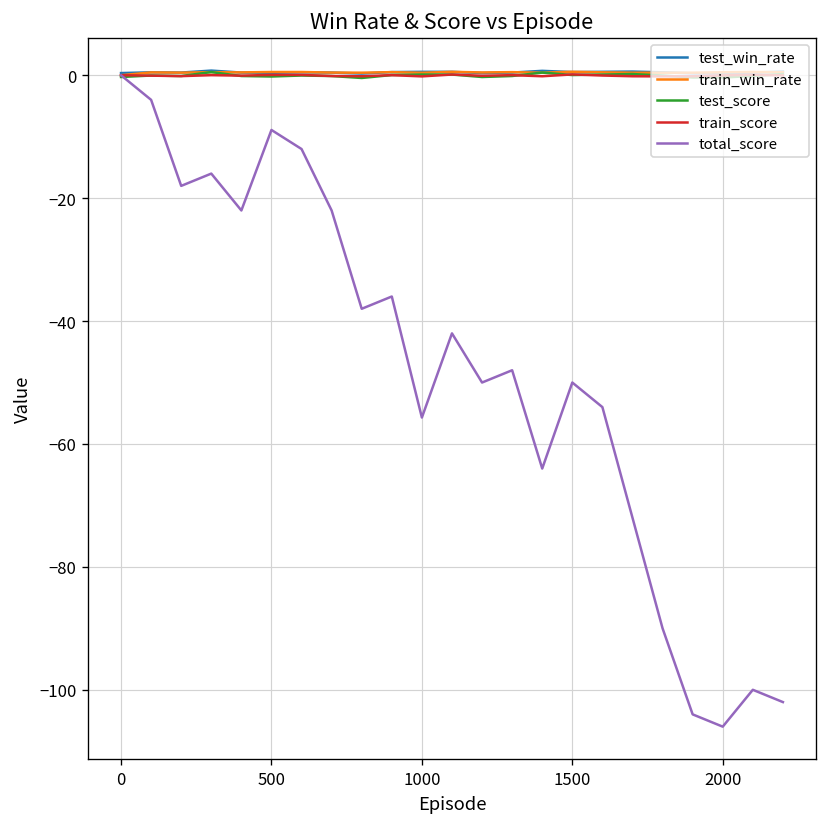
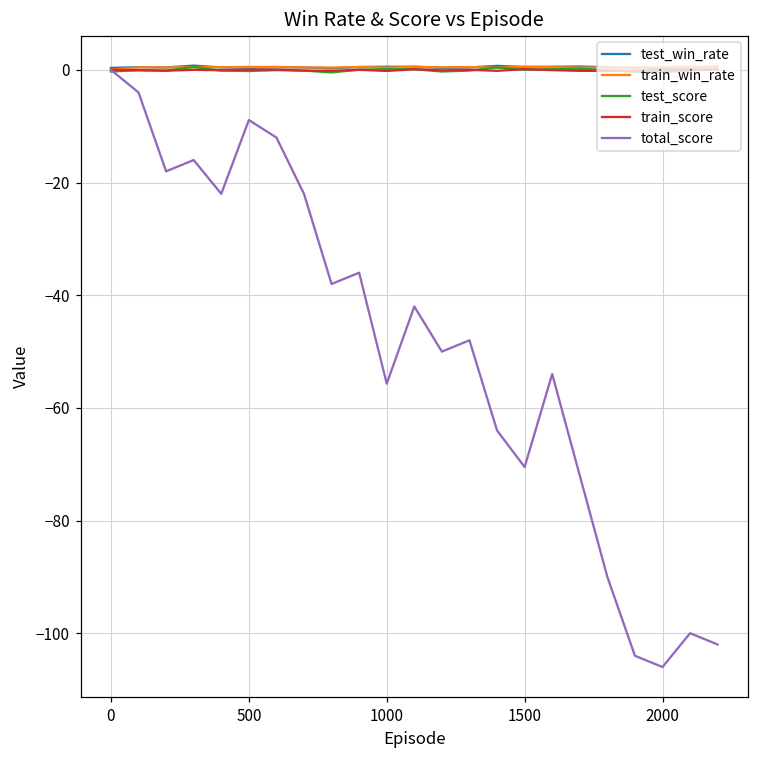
  {
    "total_score": {
      "500": -9,
      "1000": -56,
-     "1500": -50,
+     "1500": -71,
      "2000": -106
    }
  }
